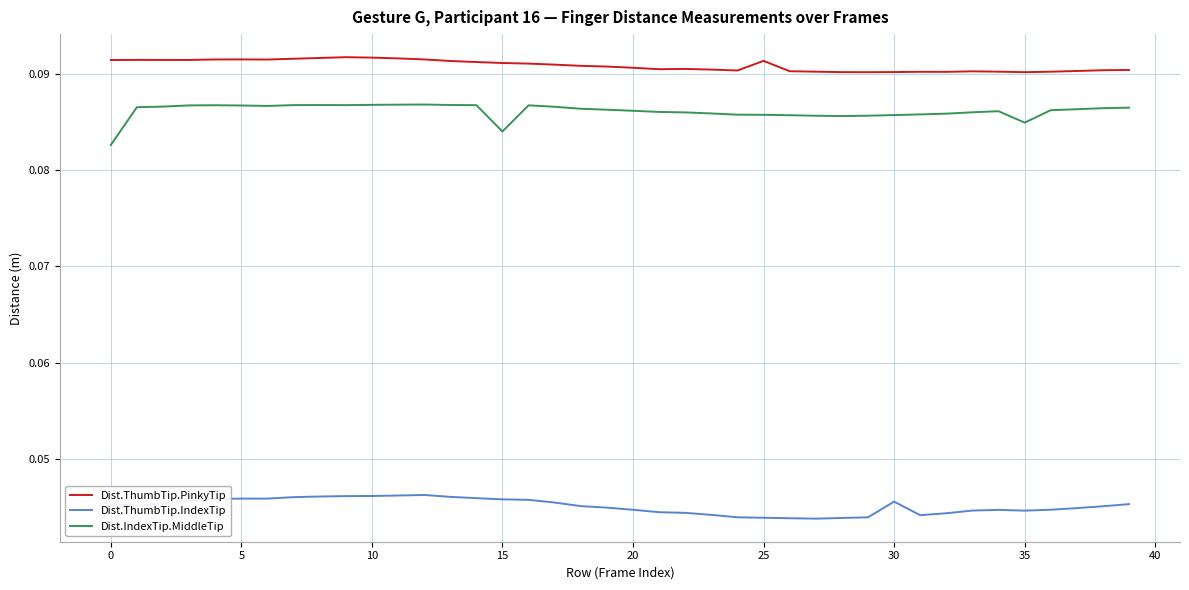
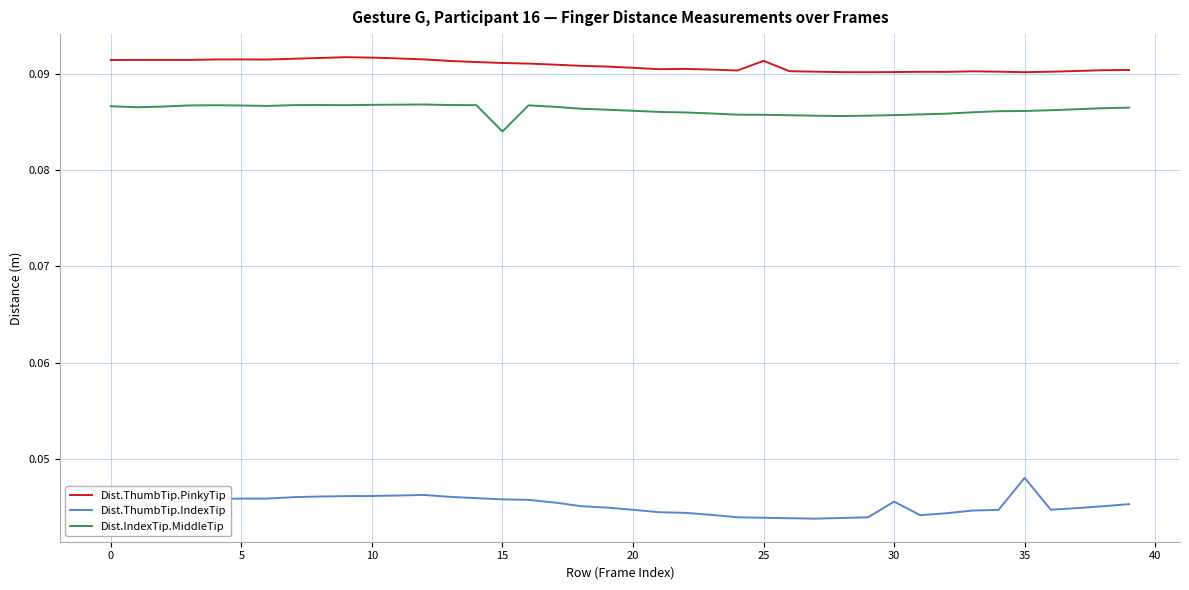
  {
    "Dist.ThumbTip.PinkyTip": {
      "0": 0.091,
      "5": 0.091,
      "10": 0.092,
      "15": 0.091,
      "20": 0.091,
      "25": 0.091,
      "30": 0.090,
      "35": 0.090
    },
    "Dist.ThumbTip.IndexTip": {
      "5": 0.046,
      "10": 0.046,
      "15": 0.046,
      "20": 0.045,
      "25": 0.044,
      "30": 0.046,
-     "35": 0.045
+     "35": 0.048
    },
    "Dist.IndexTip.MiddleTip": {
-     "0": 0.083,
+     "0": 0.087,
      "5": 0.087,
      "10": 0.087,
      "15": 0.084,
      "20": 0.086,
      "25": 0.086,
      "30": 0.086,
-     "35": 0.085
+     "35": 0.086
    }
  }
